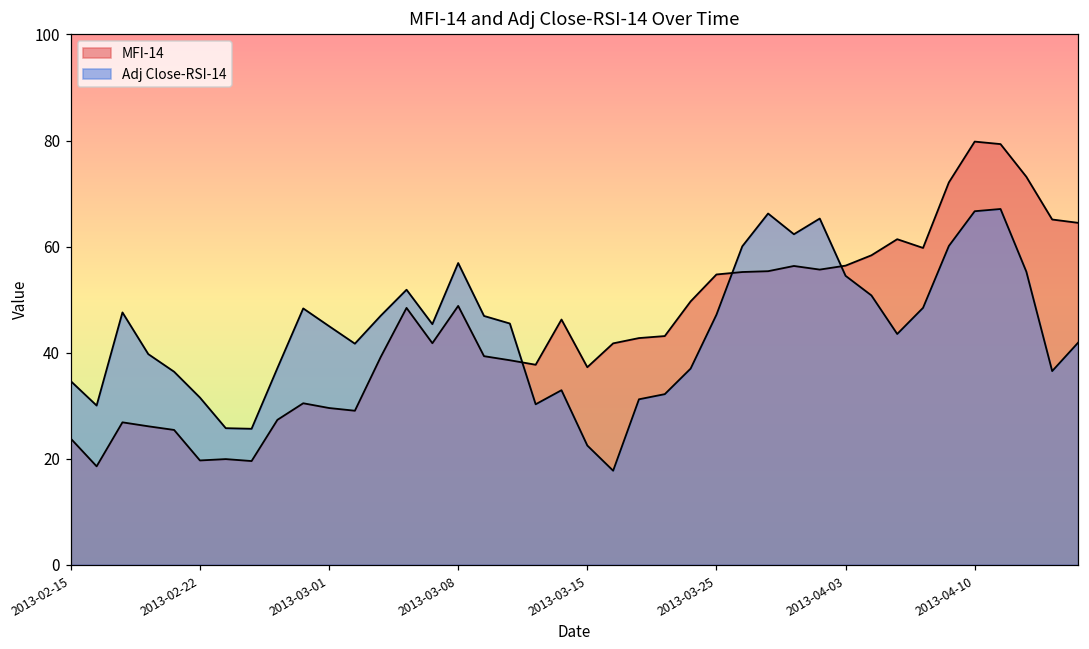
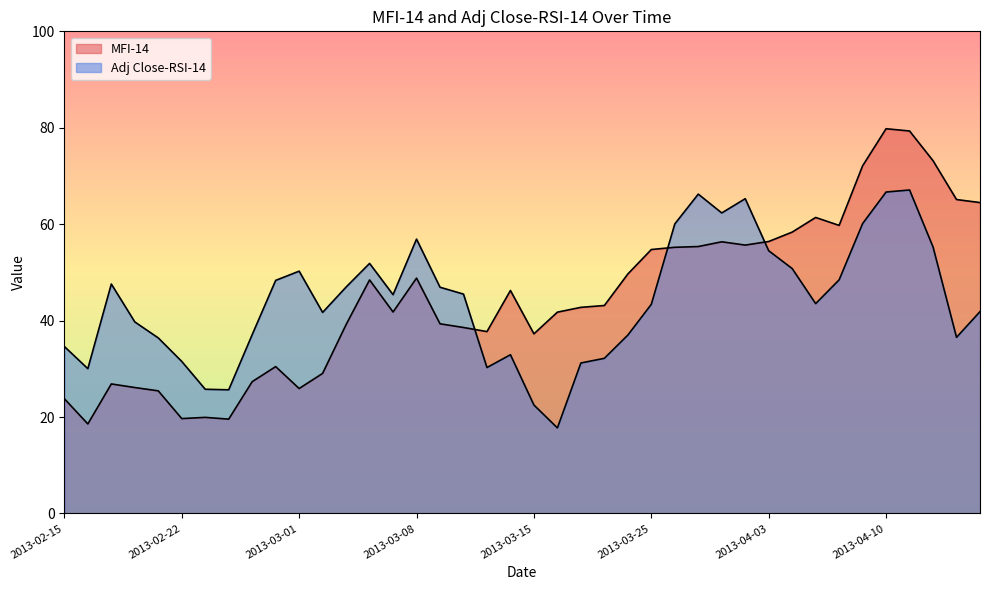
  {
    "MFI-14": {
      "2013-02-15": 24,
      "2013-02-22": 20,
-     "2013-03-01": 30,
+     "2013-03-01": 26,
      "2013-03-08": 49,
      "2013-03-15": 37,
      "2013-03-25": 55,
      "2013-04-03": 56,
      "2013-04-10": 80
    },
    "Adj Close-RSI-14": {
      "2013-02-15": 35,
      "2013-02-22": 32,
-     "2013-03-01": 45,
+     "2013-03-01": 50,
      "2013-03-08": 57,
      "2013-03-15": 22,
-     "2013-03-25": 47,
+     "2013-03-25": 43,
      "2013-04-03": 54,
      "2013-04-10": 67
    }
  }
